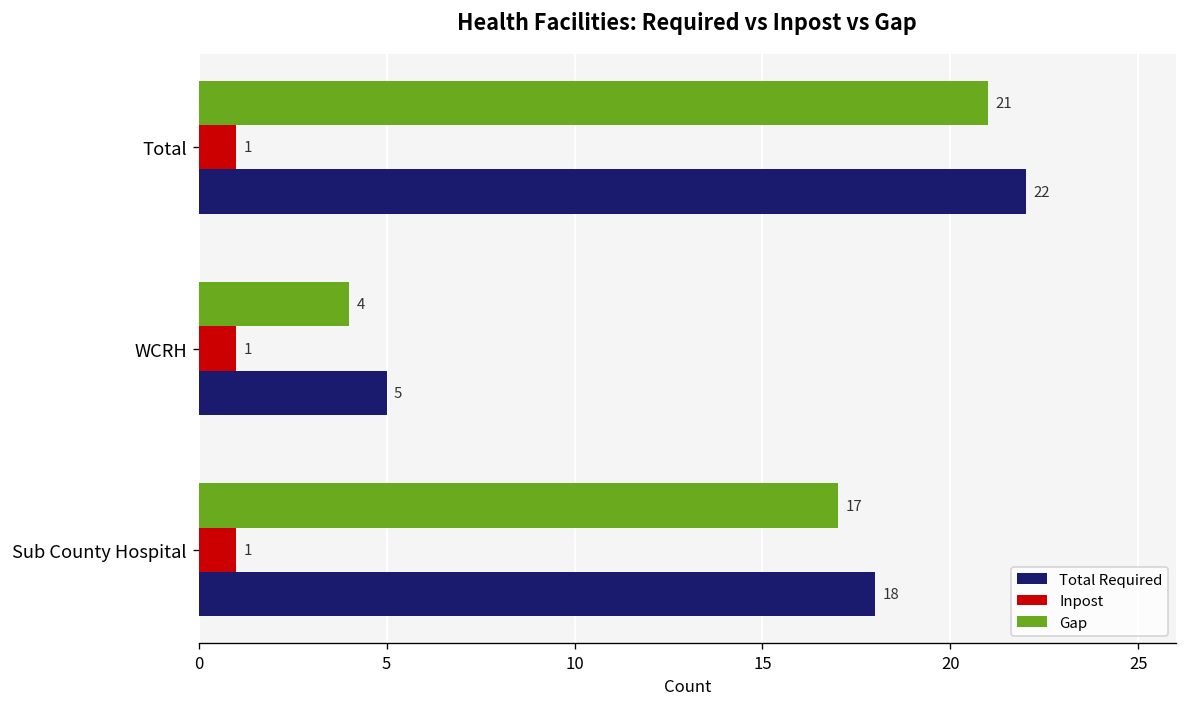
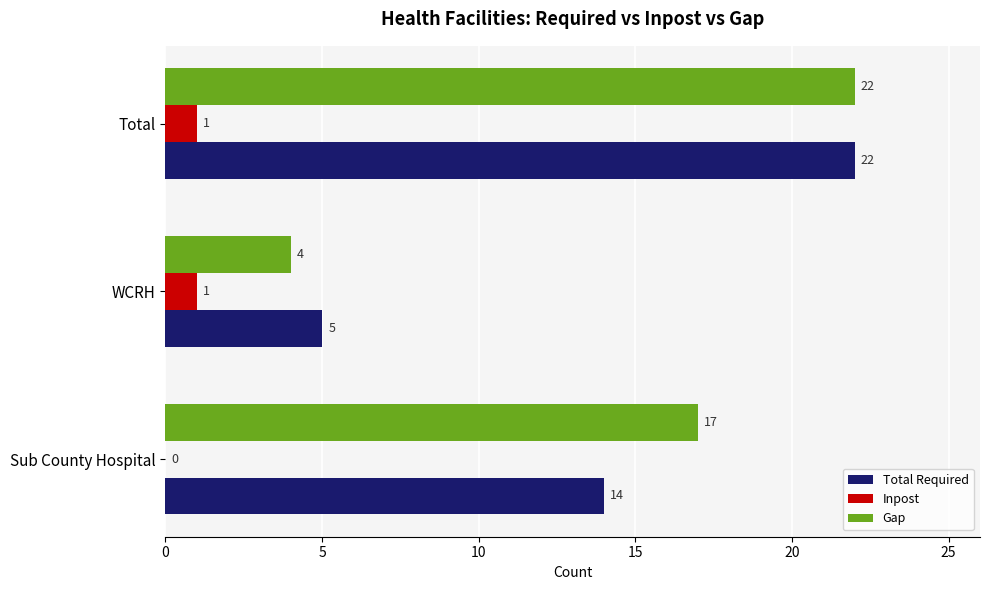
  {
    "Total Required": {
      "Total": 22,
      "WCRH": 5,
-     "Sub County Hospital": 18
+     "Sub County Hospital": 14
    },
    "Inpost": {
      "Total": 1,
      "WCRH": 1,
-     "Sub County Hospital": 1
+     "Sub County Hospital": 0
    },
    "Gap": {
-     "Total": 21,
+     "Total": 22,
      "WCRH": 4,
      "Sub County Hospital": 17
    }
  }
